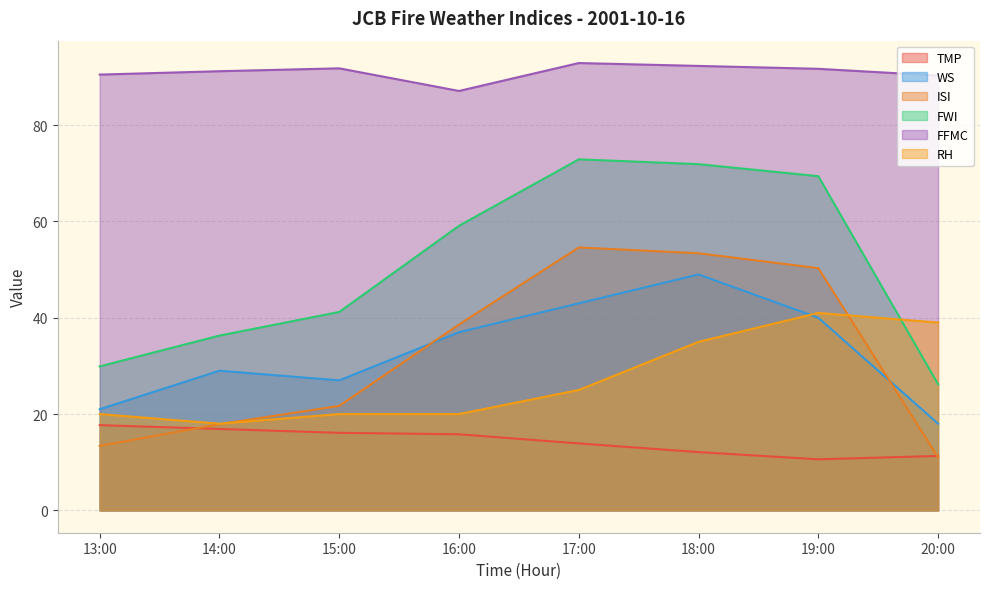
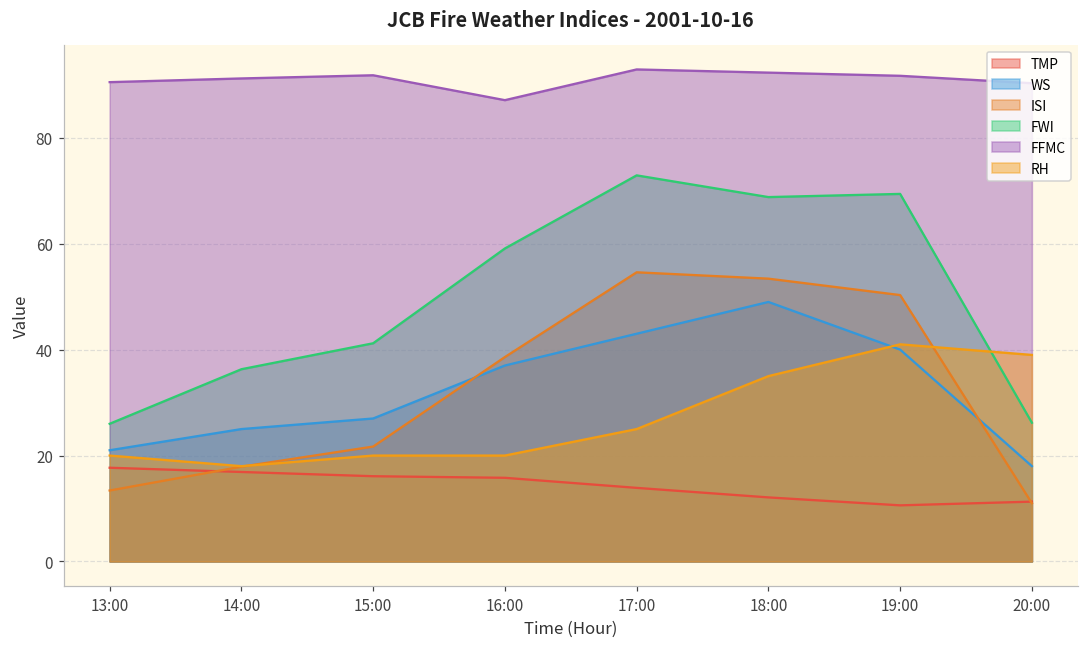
  {
    "WS": {
      "13:00": 21,
-     "14:00": 29,
+     "14:00": 25,
      "15:00": 27,
      "16:00": 37,
      "17:00": 43,
      "18:00": 49,
      "19:00": 40,
      "20:00": 18
    },
    "FWI": {
-     "13:00": 30,
+     "13:00": 26,
      "14:00": 36,
      "15:00": 41,
      "16:00": 59,
      "17:00": 73,
-     "18:00": 72,
+     "18:00": 69,
      "19:00": 69,
      "20:00": 26
    },
    "FFMC": {
      "13:00": 91,
      "14:00": 91,
      "15:00": 92,
      "16:00": 87,
      "17:00": 93,
      "18:00": 92,
      "19:00": 92
    }
  }
